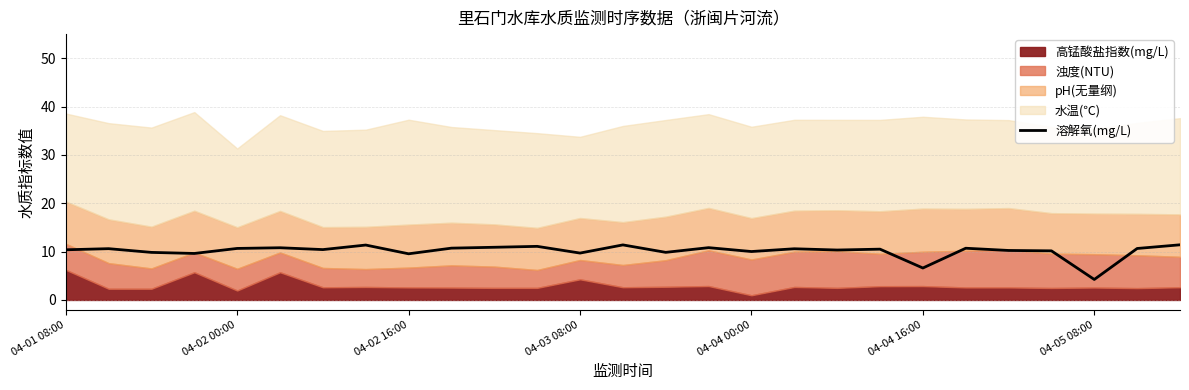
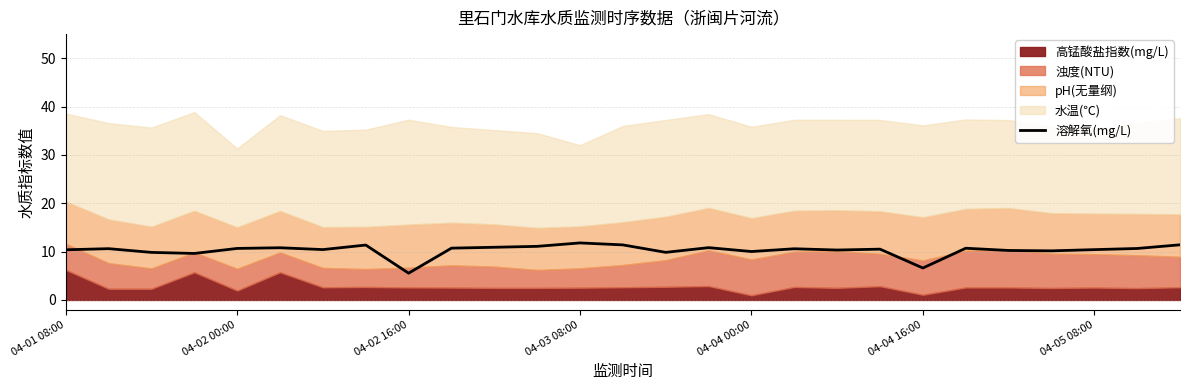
  {
    "溶解氧(mg/L)": {
      "04-01 08:00": 10,
      "04-02 00:00": 11,
-     "04-02 16:00": 10,
-     "04-03 08:00": 10,
+     "04-02 16:00": 6,
+     "04-03 08:00": 12,
      "04-04 00:00": 10,
      "04-04 16:00": 7,
-     "04-05 08:00": 4
+     "04-05 08:00": 10
    },
    "高锰酸盐指数(mg/L)": {
      "04-01 08:00": 6,
      "04-02 00:00": 2,
      "04-02 16:00": 3,
-     "04-03 08:00": 4,
+     "04-03 08:00": 3,
      "04-04 00:00": 1,
-     "04-04 16:00": 3,
+     "04-04 16:00": 1,
      "04-05 08:00": 3
    },
    "水温(℃)": {
      "04-01 08:00": 18,
      "04-02 00:00": 16,
      "04-02 16:00": 22,
      "04-03 08:00": 17,
      "04-04 00:00": 19,
      "04-04 16:00": 19
    }
  }
